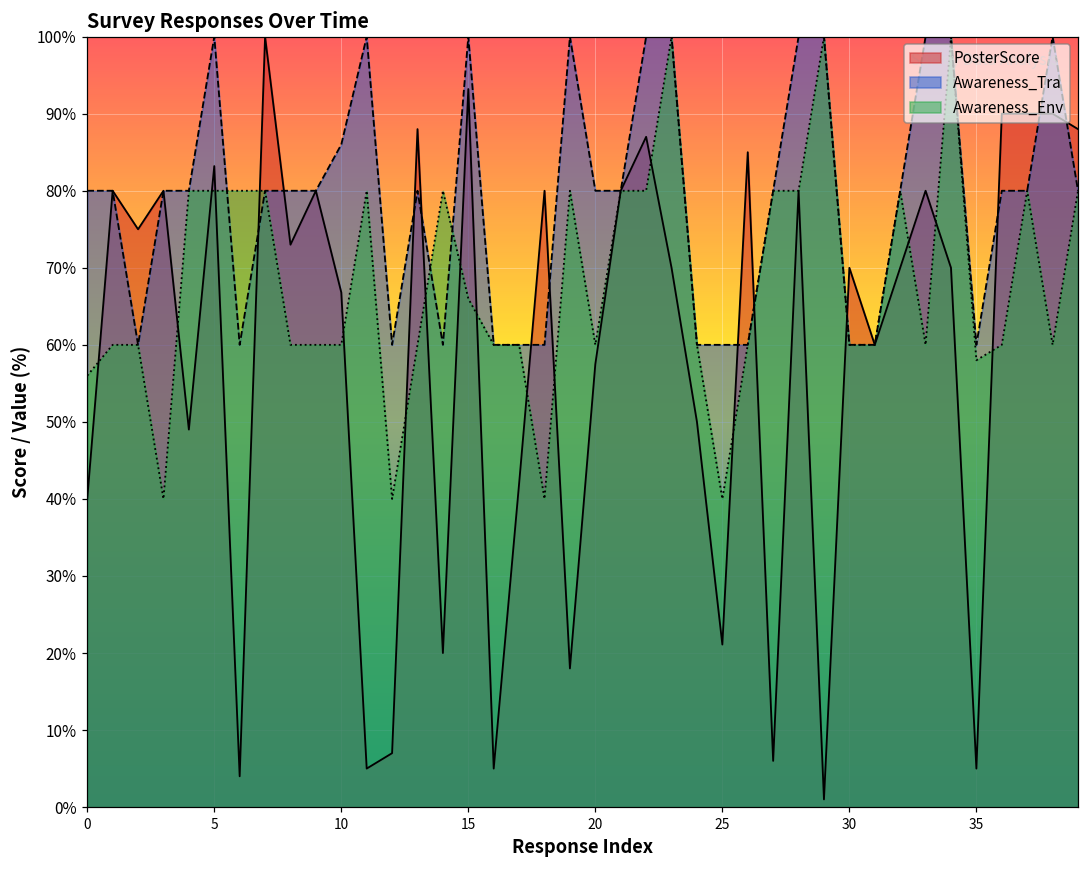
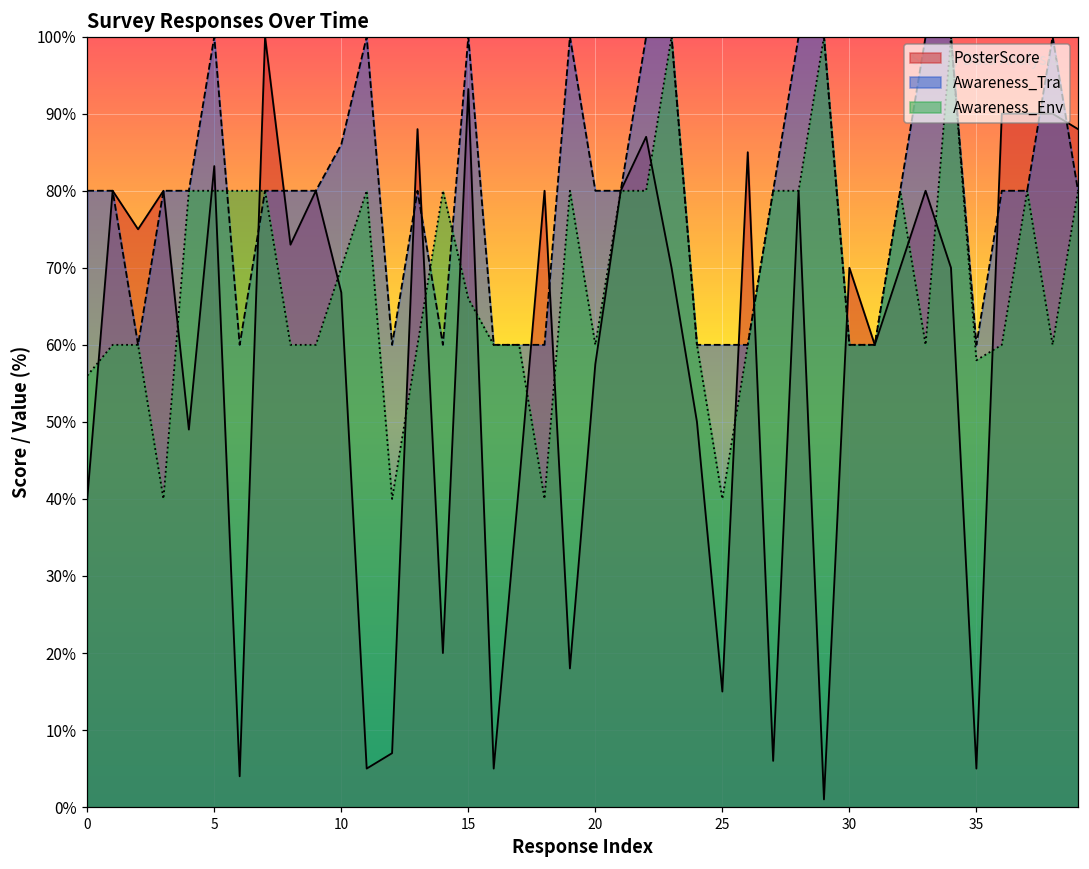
  {
    "PosterScore": {
      "0": "40%",
      "5": "83%",
      "10": "67%",
      "15": "93%",
      "20": "58%",
-     "25": "21%",
+     "25": "15%",
      "30": "70%",
      "35": "5%"
    },
    "Awareness_Tra": {
      "0": "80%",
      "5": "100%",
      "10": "86%",
      "15": "100%",
      "20": "80%",
      "25": "60%",
      "35": "60%"
    },
    "Awareness_Env": {
      "0": "56%",
      "5": "80%",
-     "10": "60%",
+     "10": "70%",
      "15": "66%",
      "20": "60%",
      "25": "40%",
      "35": "58%"
    }
  }
